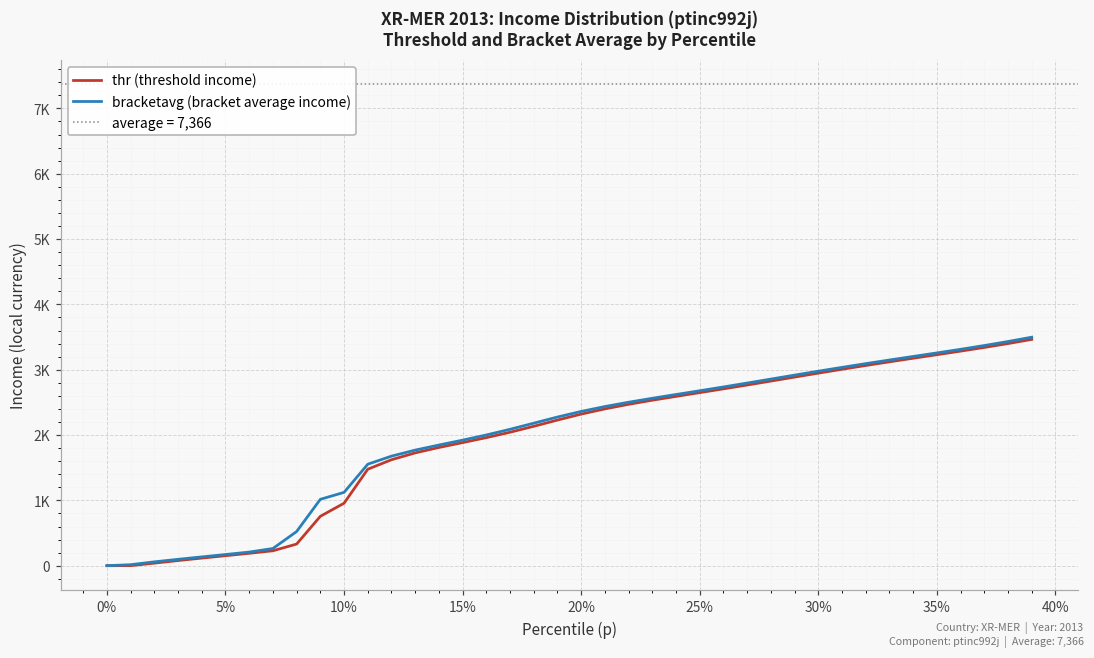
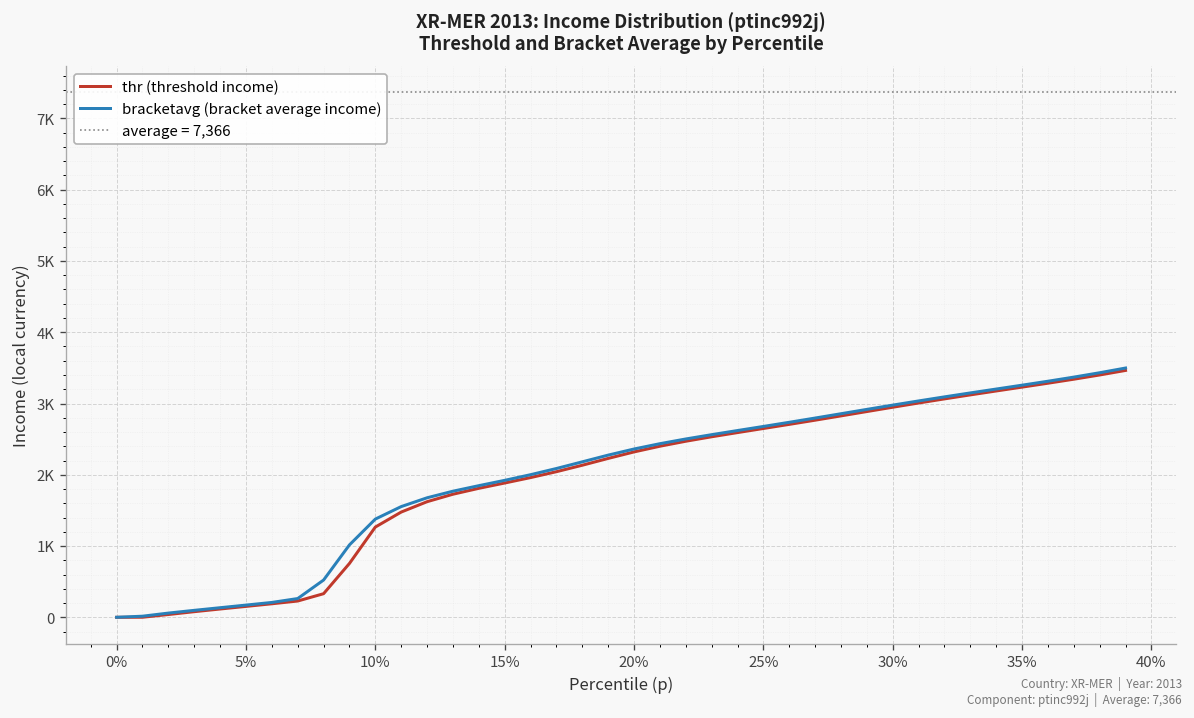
  {
    "thr (threshold income)": {
-     "10%": 1000
+     "10%": 1300
    },
    "bracketavg (bracket average income)": {
-     "10%": 1100
+     "10%": 1400
    }
  }
